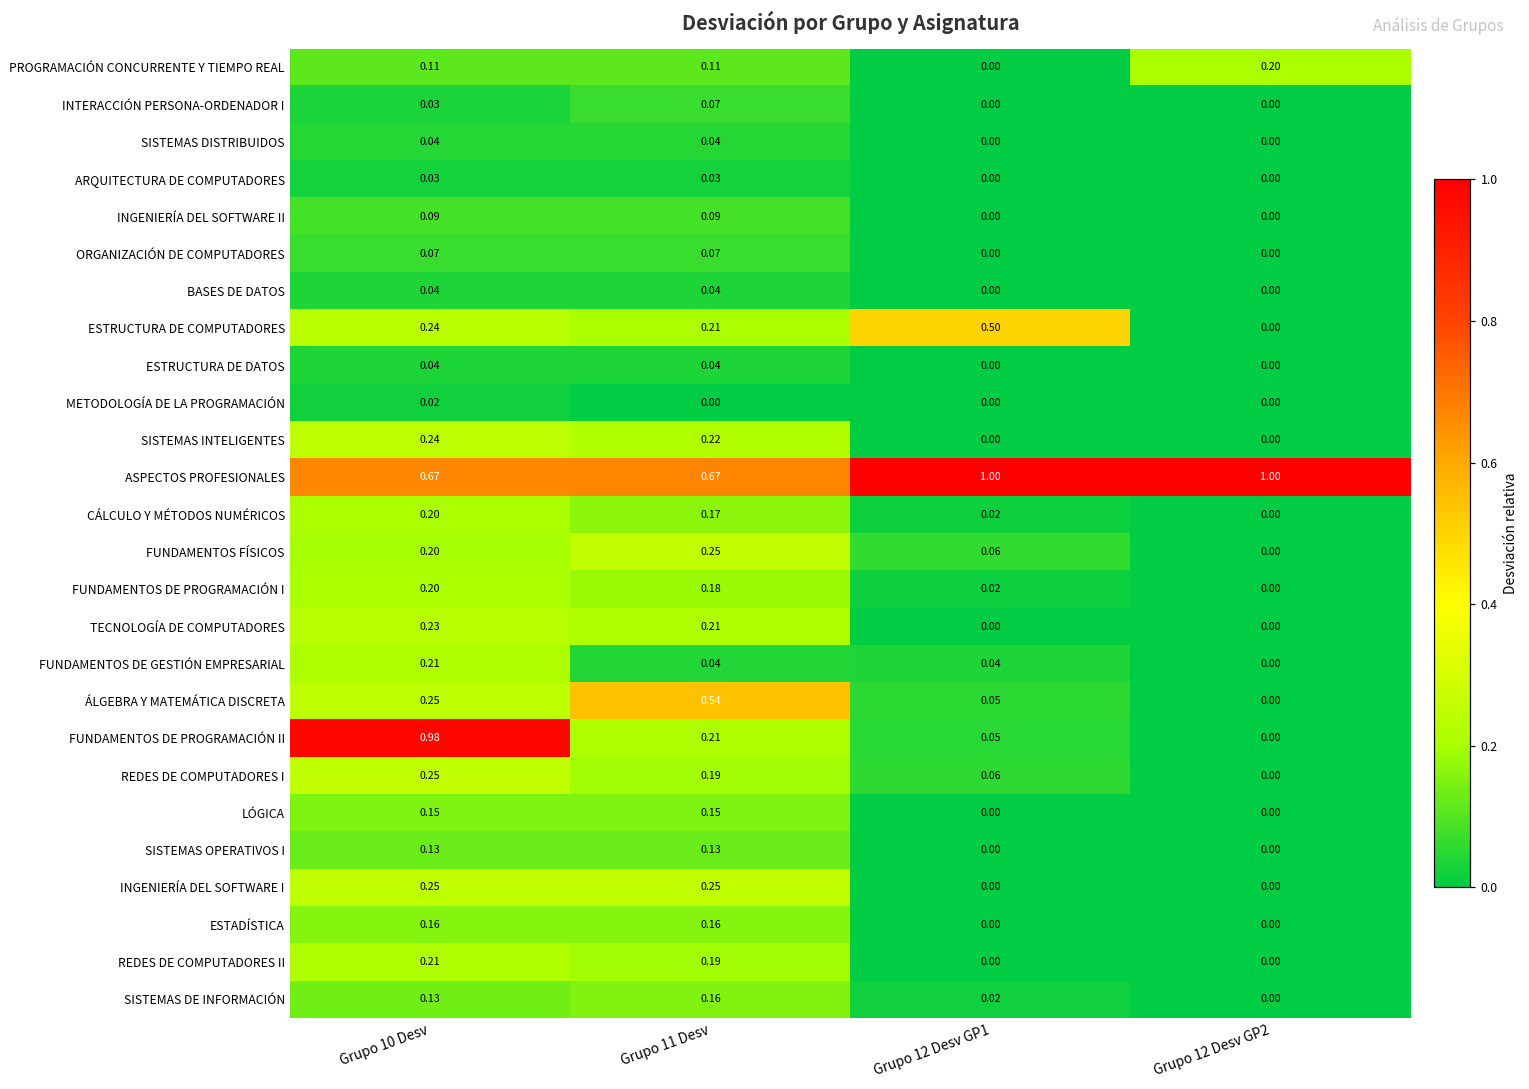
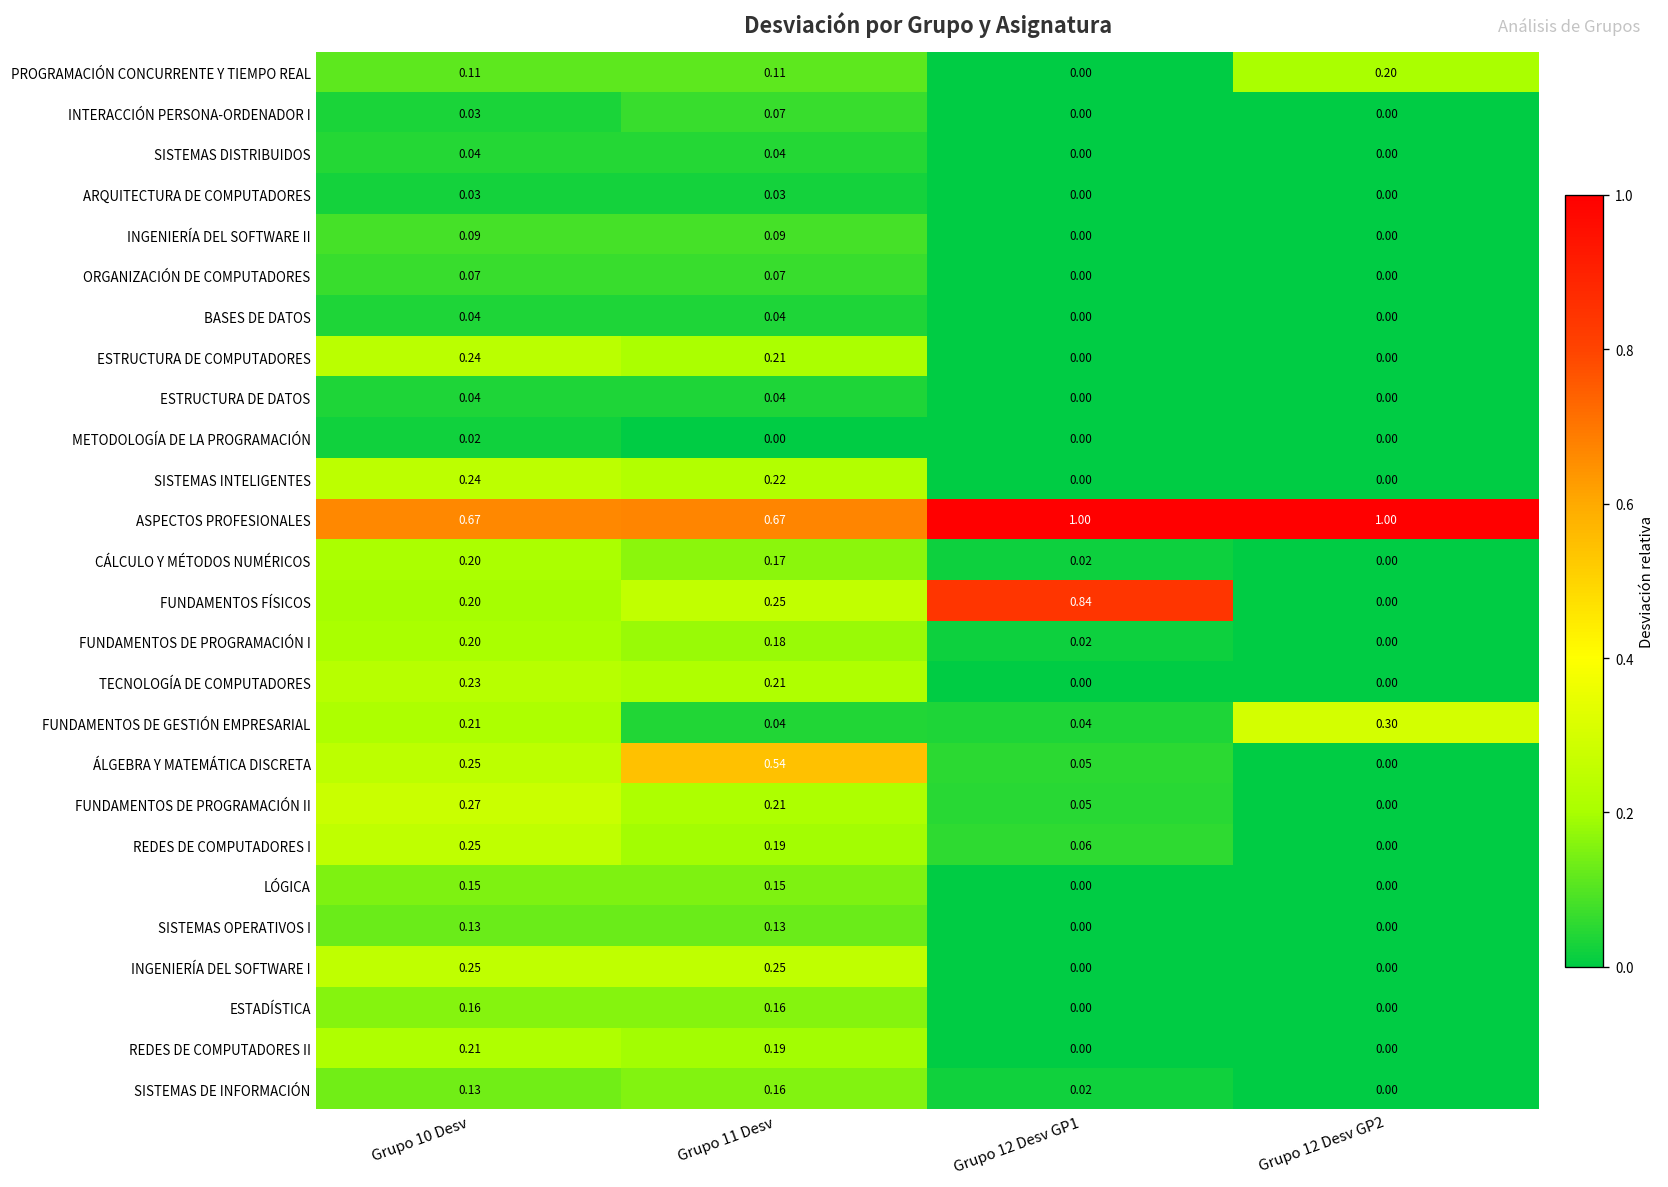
  {
    "PROGRAMACIÓN CONCURRENTE Y TIEMPO REAL": {
      "Grupo 10 Desv": 0.11,
      "Grupo 11 Desv": 0.11,
      "Grupo 12 Desv GP1": 0.00,
      "Grupo 12 Desv GP2": 0.20
    },
    "INTERACCIÓN PERSONA-ORDENADOR I": {
      "Grupo 10 Desv": 0.03,
      "Grupo 11 Desv": 0.07,
      "Grupo 12 Desv GP1": 0.00,
      "Grupo 12 Desv GP2": 0.00
    },
    "SISTEMAS DISTRIBUIDOS": {
      "Grupo 10 Desv": 0.04,
      "Grupo 11 Desv": 0.04,
      "Grupo 12 Desv GP1": 0.00,
      "Grupo 12 Desv GP2": 0.00
    },
    "ARQUITECTURA DE COMPUTADORES": {
      "Grupo 10 Desv": 0.03,
      "Grupo 11 Desv": 0.03,
      "Grupo 12 Desv GP1": 0.00,
      "Grupo 12 Desv GP2": 0.00
    },
    "INGENIERÍA DEL SOFTWARE II": {
      "Grupo 10 Desv": 0.09,
      "Grupo 11 Desv": 0.09,
      "Grupo 12 Desv GP1": 0.00,
      "Grupo 12 Desv GP2": 0.00
    },
    "ORGANIZACIÓN DE COMPUTADORES": {
      "Grupo 10 Desv": 0.07,
      "Grupo 11 Desv": 0.07,
      "Grupo 12 Desv GP1": 0.00,
      "Grupo 12 Desv GP2": 0.00
    },
    "BASES DE DATOS": {
      "Grupo 10 Desv": 0.04,
      "Grupo 11 Desv": 0.04,
      "Grupo 12 Desv GP1": 0.00,
      "Grupo 12 Desv GP2": 0.00
    },
    "ESTRUCTURA DE COMPUTADORES": {
      "Grupo 10 Desv": 0.24,
      "Grupo 11 Desv": 0.21,
-     "Grupo 12 Desv GP1": 0.50,
+     "Grupo 12 Desv GP1": 0.00,
      "Grupo 12 Desv GP2": 0.00
    },
    "ESTRUCTURA DE DATOS": {
      "Grupo 10 Desv": 0.04,
      "Grupo 11 Desv": 0.04,
      "Grupo 12 Desv GP1": 0.00,
      "Grupo 12 Desv GP2": 0.00
    },
    "METODOLOGÍA DE LA PROGRAMACIÓN": {
      "Grupo 10 Desv": 0.02,
      "Grupo 11 Desv": 0.00,
      "Grupo 12 Desv GP1": 0.00,
      "Grupo 12 Desv GP2": 0.00
    },
    "SISTEMAS INTELIGENTES": {
      "Grupo 10 Desv": 0.24,
      "Grupo 11 Desv": 0.22,
      "Grupo 12 Desv GP1": 0.00,
      "Grupo 12 Desv GP2": 0.00
    },
    "ASPECTOS PROFESIONALES": {
      "Grupo 10 Desv": 0.67,
      "Grupo 11 Desv": 0.67,
      "Grupo 12 Desv GP1": 1.00,
      "Grupo 12 Desv GP2": 1.00
    },
    "CÁLCULO Y MÉTODOS NUMÉRICOS": {
      "Grupo 10 Desv": 0.20,
      "Grupo 11 Desv": 0.17,
      "Grupo 12 Desv GP1": 0.02,
      "Grupo 12 Desv GP2": 0.00
    },
    "FUNDAMENTOS FÍSICOS": {
      "Grupo 10 Desv": 0.20,
      "Grupo 11 Desv": 0.25,
-     "Grupo 12 Desv GP1": 0.06,
+     "Grupo 12 Desv GP1": 0.84,
      "Grupo 12 Desv GP2": 0.00
    },
    "FUNDAMENTOS DE PROGRAMACIÓN I": {
      "Grupo 10 Desv": 0.20,
      "Grupo 11 Desv": 0.18,
      "Grupo 12 Desv GP1": 0.02,
      "Grupo 12 Desv GP2": 0.00
    },
    "TECNOLOGÍA DE COMPUTADORES": {
      "Grupo 10 Desv": 0.23,
      "Grupo 11 Desv": 0.21,
      "Grupo 12 Desv GP1": 0.00,
      "Grupo 12 Desv GP2": 0.00
    },
    "FUNDAMENTOS DE GESTIÓN EMPRESARIAL": {
      "Grupo 10 Desv": 0.21,
      "Grupo 11 Desv": 0.04,
      "Grupo 12 Desv GP1": 0.04,
-     "Grupo 12 Desv GP2": 0.00
+     "Grupo 12 Desv GP2": 0.30
    },
    "ÁLGEBRA Y MATEMÁTICA DISCRETA": {
      "Grupo 10 Desv": 0.25,
      "Grupo 11 Desv": 0.54,
      "Grupo 12 Desv GP1": 0.05,
      "Grupo 12 Desv GP2": 0.00
    },
    "FUNDAMENTOS DE PROGRAMACIÓN II": {
-     "Grupo 10 Desv": 0.98,
+     "Grupo 10 Desv": 0.27,
      "Grupo 11 Desv": 0.21,
      "Grupo 12 Desv GP1": 0.05,
      "Grupo 12 Desv GP2": 0.00
    },
    "REDES DE COMPUTADORES I": {
      "Grupo 10 Desv": 0.25,
      "Grupo 11 Desv": 0.19,
      "Grupo 12 Desv GP1": 0.06,
      "Grupo 12 Desv GP2": 0.00
    },
    "LÓGICA": {
      "Grupo 10 Desv": 0.15,
      "Grupo 11 Desv": 0.15,
      "Grupo 12 Desv GP1": 0.00,
      "Grupo 12 Desv GP2": 0.00
    },
    "SISTEMAS OPERATIVOS I": {
      "Grupo 10 Desv": 0.13,
      "Grupo 11 Desv": 0.13,
      "Grupo 12 Desv GP1": 0.00,
      "Grupo 12 Desv GP2": 0.00
    },
    "INGENIERÍA DEL SOFTWARE I": {
      "Grupo 10 Desv": 0.25,
      "Grupo 11 Desv": 0.25,
      "Grupo 12 Desv GP1": 0.00,
      "Grupo 12 Desv GP2": 0.00
    },
    "ESTADÍSTICA": {
      "Grupo 10 Desv": 0.16,
      "Grupo 11 Desv": 0.16,
      "Grupo 12 Desv GP1": 0.00,
      "Grupo 12 Desv GP2": 0.00
    },
    "REDES DE COMPUTADORES II": {
      "Grupo 10 Desv": 0.21,
      "Grupo 11 Desv": 0.19,
      "Grupo 12 Desv GP1": 0.00,
      "Grupo 12 Desv GP2": 0.00
    },
    "SISTEMAS DE INFORMACIÓN": {
      "Grupo 10 Desv": 0.13,
      "Grupo 11 Desv": 0.16,
      "Grupo 12 Desv GP1": 0.02,
      "Grupo 12 Desv GP2": 0.00
    }
  }
